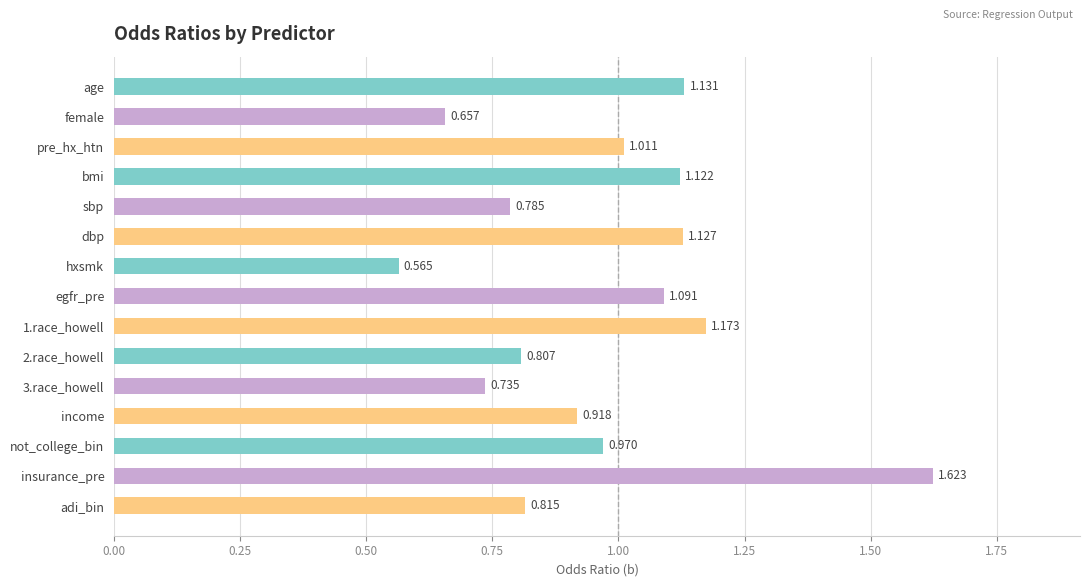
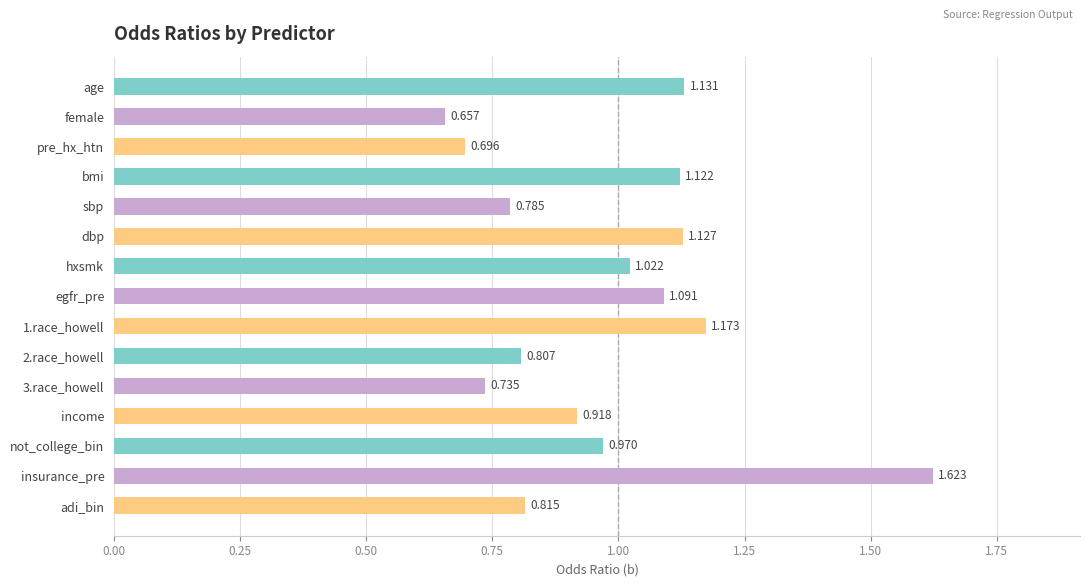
  {
    "age": 1.131,
    "female": 0.657,
-   "pre_hx_htn": 1.011,
+   "pre_hx_htn": 0.696,
    "bmi": 1.122,
    "sbp": 0.785,
    "dbp": 1.127,
-   "hxsmk": 0.565,
+   "hxsmk": 1.022,
    "egfr_pre": 1.091,
    "1.race_howell": 1.173,
    "2.race_howell": 0.807,
    "3.race_howell": 0.735,
    "income": 0.918,
    "not_college_bin": 0.970,
    "insurance_pre": 1.623,
    "adi_bin": 0.815
  }
